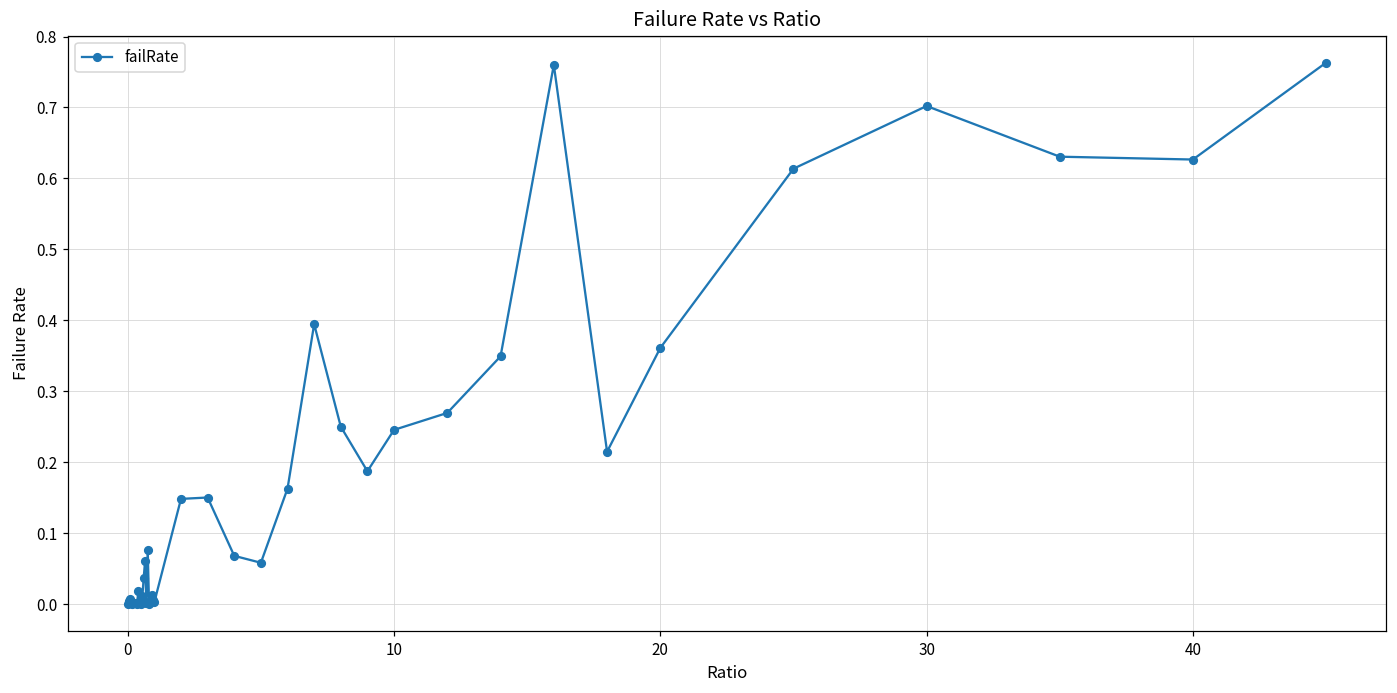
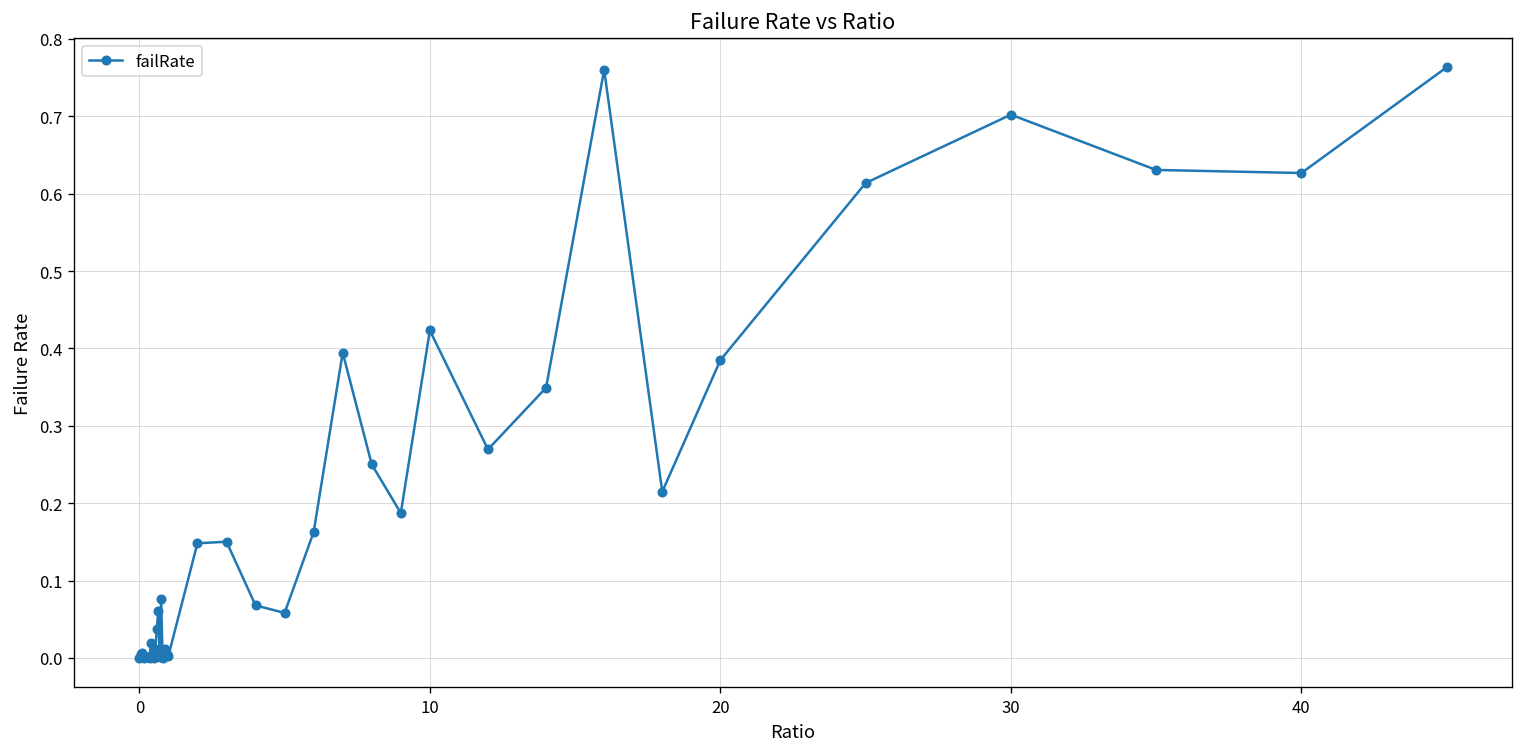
  {
    "0": 0.00,
-   "10": 0.25,
-   "20": 0.36,
+   "10": 0.42,
+   "20": 0.38,
    "30": 0.70,
    "40": 0.63
  }
